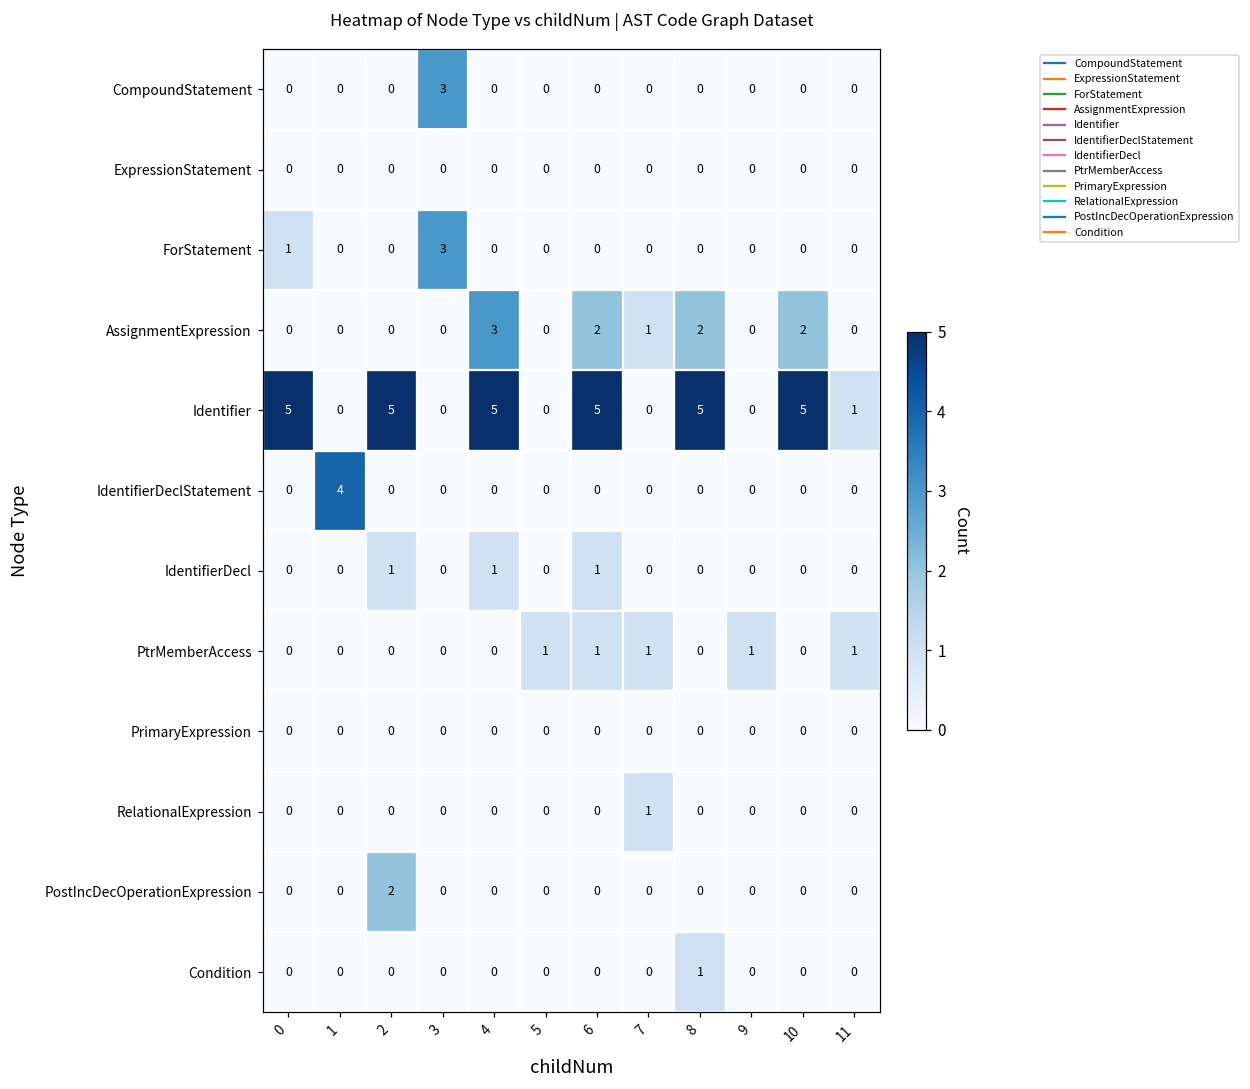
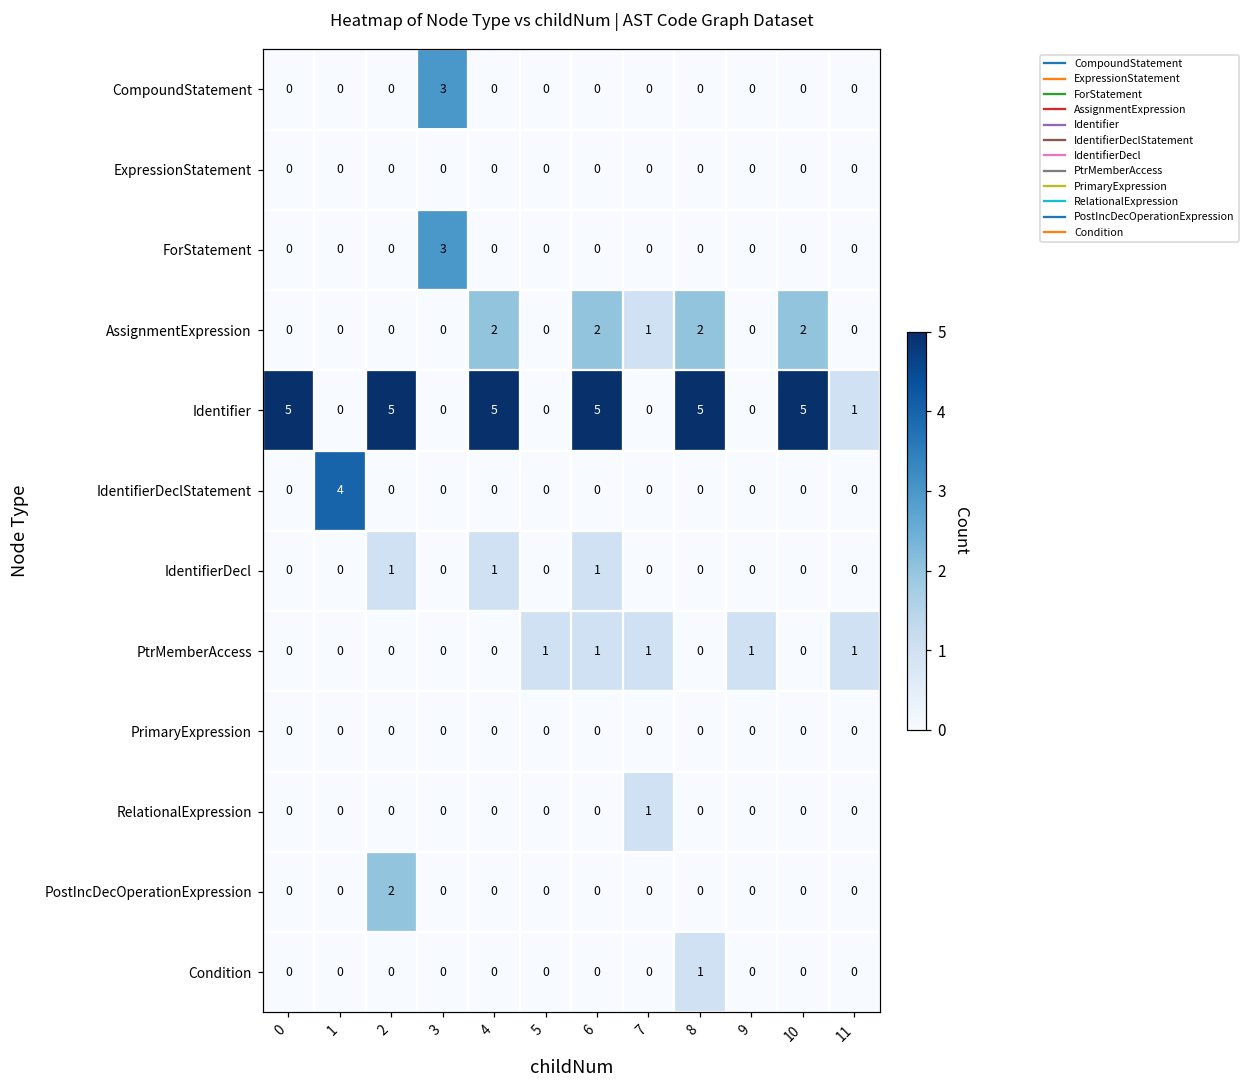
  {
    "CompoundStatement": {
      "0": 0,
      "1": 0,
      "2": 0,
      "3": 3,
      "4": 0,
      "5": 0,
      "6": 0,
      "7": 0,
      "8": 0,
      "9": 0,
      "10": 0,
      "11": 0
    },
    "ExpressionStatement": {
      "0": 0,
      "1": 0,
      "2": 0,
      "3": 0,
      "4": 0,
      "5": 0,
      "6": 0,
      "7": 0,
      "8": 0,
      "9": 0,
      "10": 0,
      "11": 0
    },
    "ForStatement": {
-     "0": 1,
+     "0": 0,
      "1": 0,
      "2": 0,
      "3": 3,
      "4": 0,
      "5": 0,
      "6": 0,
      "7": 0,
      "8": 0,
      "9": 0,
      "10": 0,
      "11": 0
    },
    "AssignmentExpression": {
      "0": 0,
      "1": 0,
      "2": 0,
      "3": 0,
-     "4": 3,
+     "4": 2,
      "5": 0,
      "6": 2,
      "7": 1,
      "8": 2,
      "9": 0,
      "10": 2,
      "11": 0
    },
    "Identifier": {
      "0": 5,
      "1": 0,
      "2": 5,
      "3": 0,
      "4": 5,
      "5": 0,
      "6": 5,
      "7": 0,
      "8": 5,
      "9": 0,
      "10": 5,
      "11": 1
    },
    "IdentifierDeclStatement": {
      "0": 0,
      "1": 4,
      "2": 0,
      "3": 0,
      "4": 0,
      "5": 0,
      "6": 0,
      "7": 0,
      "8": 0,
      "9": 0,
      "10": 0,
      "11": 0
    },
    "IdentifierDecl": {
      "0": 0,
      "1": 0,
      "2": 1,
      "3": 0,
      "4": 1,
      "5": 0,
      "6": 1,
      "7": 0,
      "8": 0,
      "9": 0,
      "10": 0,
      "11": 0
    },
    "PtrMemberAccess": {
      "0": 0,
      "1": 0,
      "2": 0,
      "3": 0,
      "4": 0,
      "5": 1,
      "6": 1,
      "7": 1,
      "8": 0,
      "9": 1,
      "10": 0,
      "11": 1
    },
    "PrimaryExpression": {
      "0": 0,
      "1": 0,
      "2": 0,
      "3": 0,
      "4": 0,
      "5": 0,
      "6": 0,
      "7": 0,
      "8": 0,
      "9": 0,
      "10": 0,
      "11": 0
    },
    "RelationalExpression": {
      "0": 0,
      "1": 0,
      "2": 0,
      "3": 0,
      "4": 0,
      "5": 0,
      "6": 0,
      "7": 1,
      "8": 0,
      "9": 0,
      "10": 0,
      "11": 0
    },
    "PostIncDecOperationExpression": {
      "0": 0,
      "1": 0,
      "2": 2,
      "3": 0,
      "4": 0,
      "5": 0,
      "6": 0,
      "7": 0,
      "8": 0,
      "9": 0,
      "10": 0,
      "11": 0
    },
    "Condition": {
      "0": 0,
      "1": 0,
      "2": 0,
      "3": 0,
      "4": 0,
      "5": 0,
      "6": 0,
      "7": 0,
      "8": 1,
      "9": 0,
      "10": 0,
      "11": 0
    }
  }
